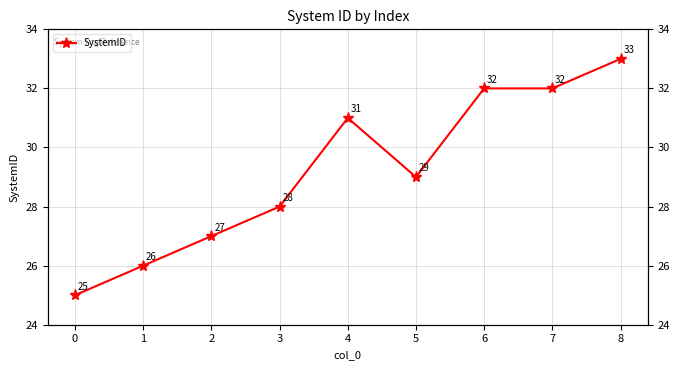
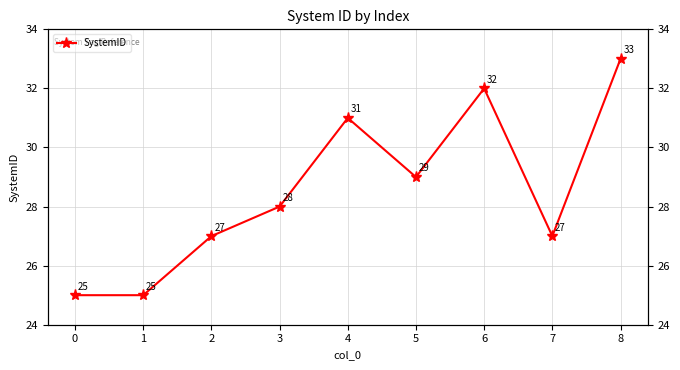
  {
    "0": 25,
-   "1": 26,
+   "1": 25,
    "2": 27,
    "3": 28,
    "4": 31,
    "5": 29,
    "6": 32,
-   "7": 32,
+   "7": 27,
    "8": 33
  }
